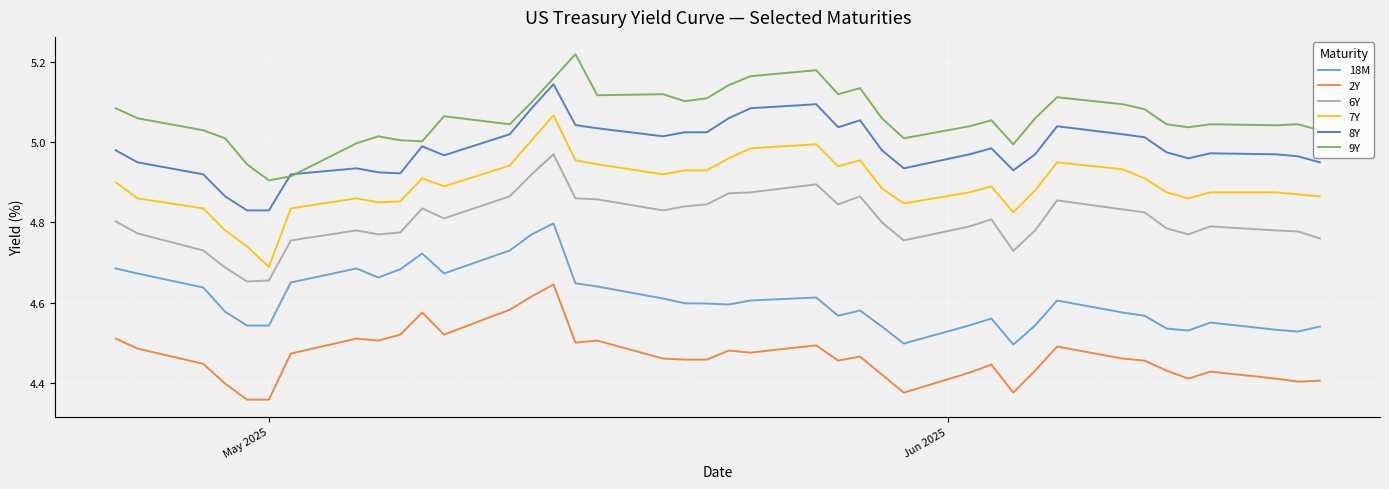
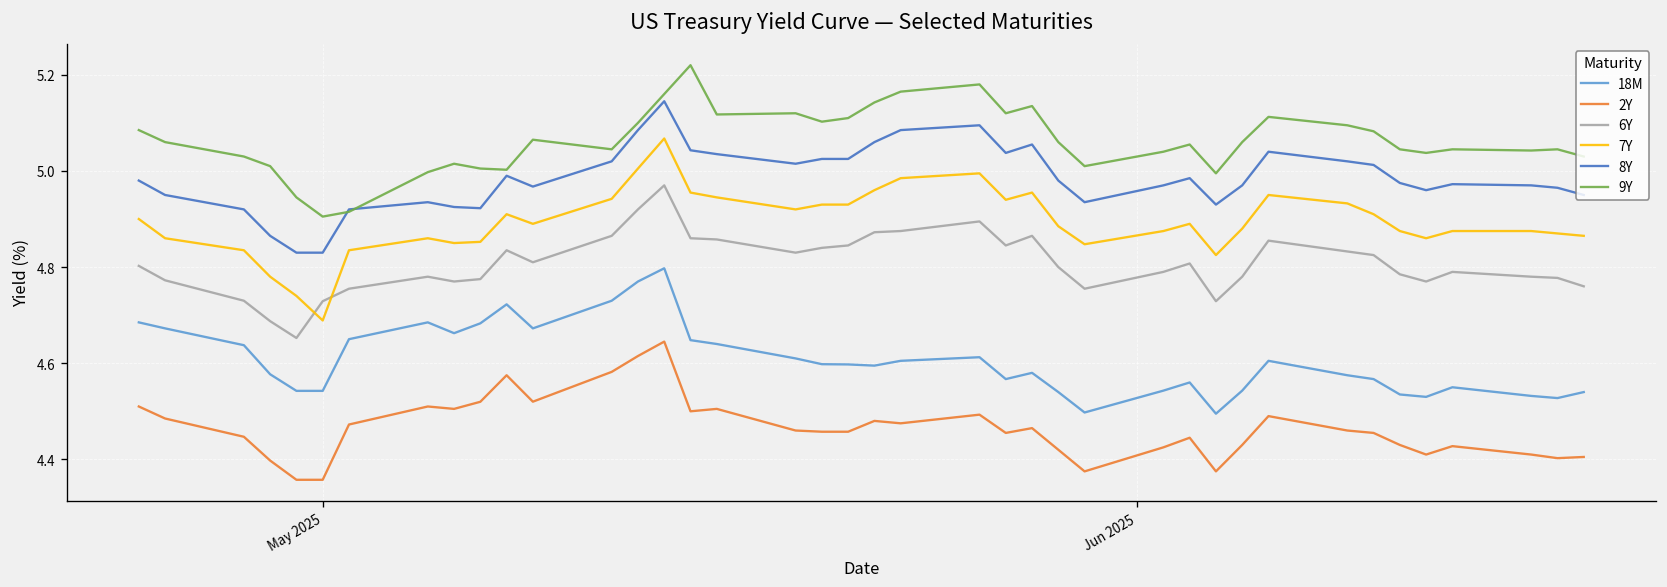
  {
    "2Y": {
      "May 2025": 4.36
    },
    "6Y": {
-     "May 2025": 4.66
+     "May 2025": 4.73
    },
    "7Y": {
      "May 2025": 4.69
    },
    "9Y": {
      "May 2025": 4.91
    }
  }
